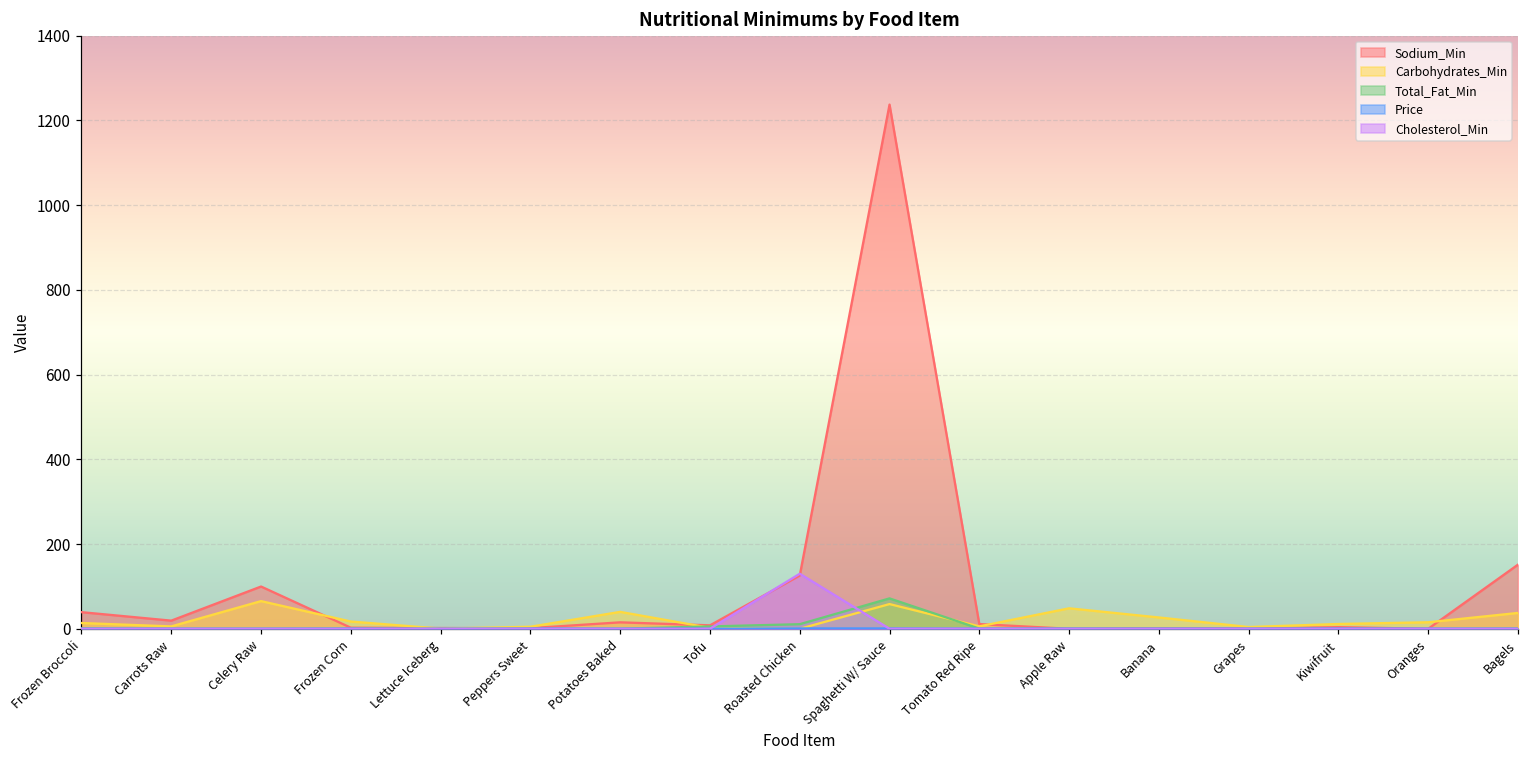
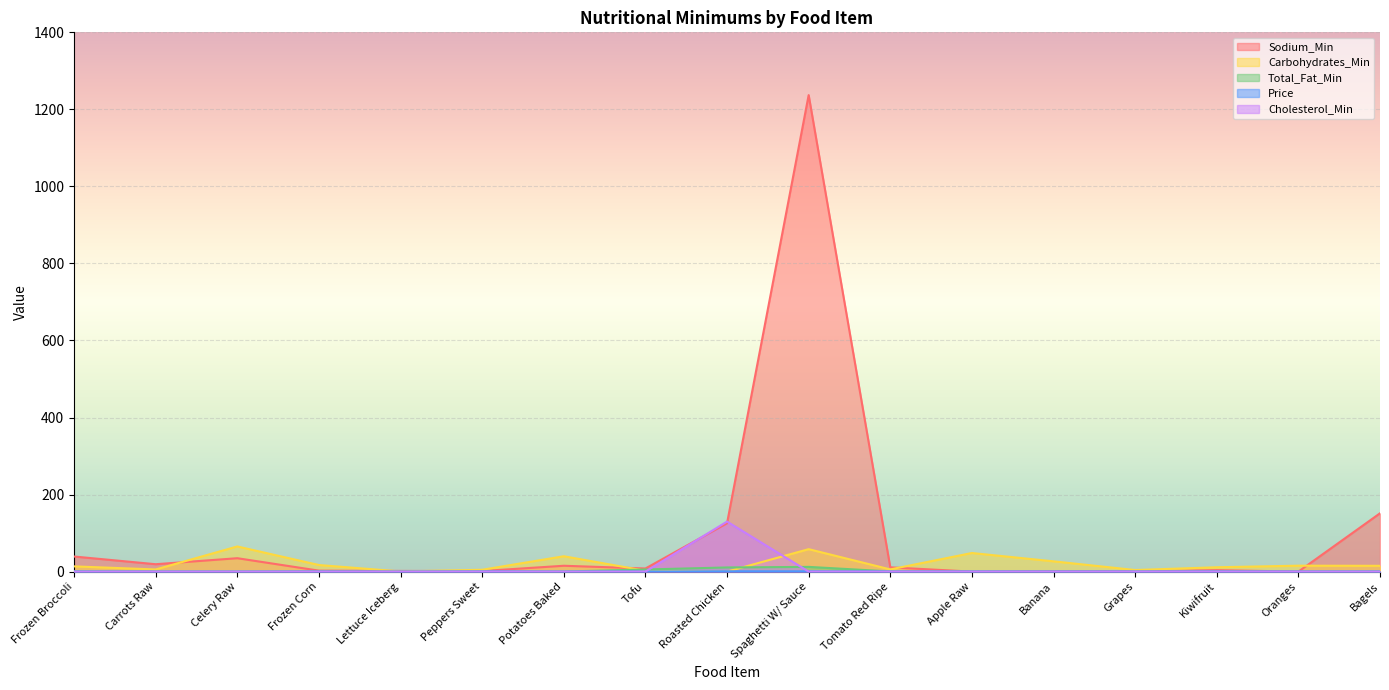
  {
    "Sodium_Min": {
      "Frozen Broccoli": 40,
      "Carrots Raw": 20,
-     "Celery Raw": 100,
+     "Celery Raw": 30,
      "Potatoes Baked": 20,
      "Spaghetti W/ Sauce": 1240,
      "Bagels": 150
    },
    "Carbohydrates_Min": {
      "Frozen Broccoli": 10,
      "Celery Raw": 70,
      "Frozen Corn": 20,
      "Potatoes Baked": 40,
      "Spaghetti W/ Sauce": 60,
      "Apple Raw": 50,
      "Banana": 30,
      "Kiwifruit": 10,
      "Oranges": 20,
-     "Bagels": 40
+     "Bagels": 20
    },
    "Total_Fat_Min": {
      "Roasted Chicken": 10,
-     "Spaghetti W/ Sauce": 70
+     "Spaghetti W/ Sauce": 10
    }
  }
